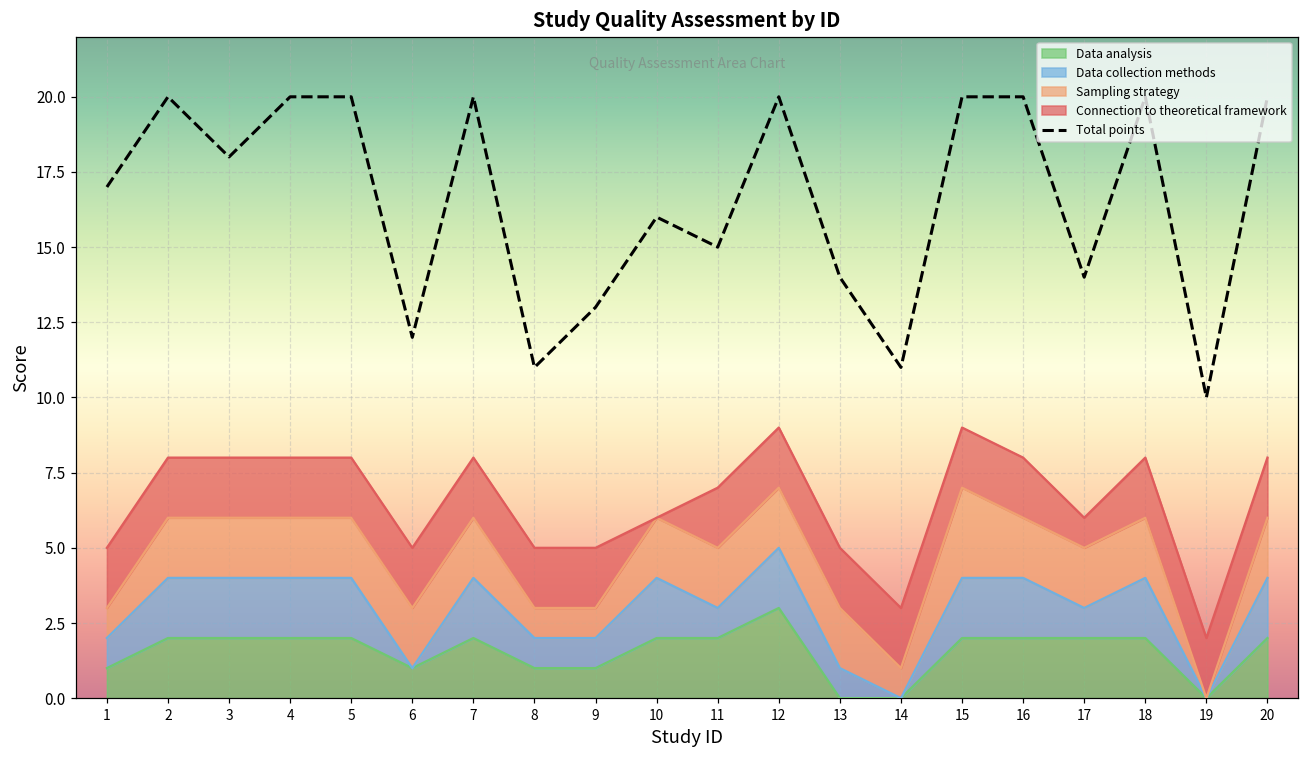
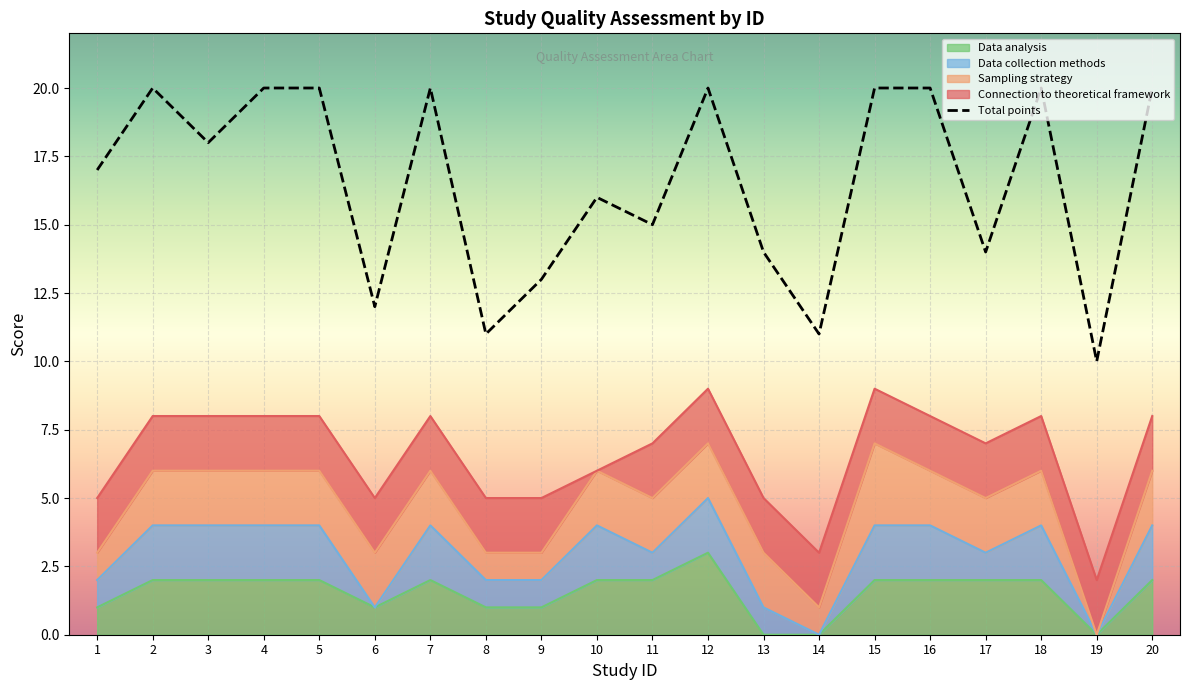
  {
    "Data analysis": {
      "1": 1,
      "2": 2,
      "3": 2,
      "4": 2,
      "5": 2,
      "7": 2,
      "8": 1,
      "9": 1,
      "10": 2,
      "11": 2,
      "12": 3,
      "13": 0,
      "15": 2,
      "16": 2,
      "17": 2,
      "18": 2,
      "20": 2
    },
    "Data collection methods": {
      "1": 2,
      "2": 4,
      "3": 4,
      "4": 4,
      "5": 4,
      "7": 4,
      "8": 2,
      "9": 2,
      "10": 4,
      "11": 3,
      "12": 5,
      "13": 1,
      "15": 4,
      "16": 4,
      "17": 3,
      "18": 4,
      "20": 4
    },
    "Sampling strategy": {
      "1": 3,
      "2": 6,
      "3": 6,
      "4": 6,
      "5": 6,
      "6": 3,
      "7": 6,
      "8": 3,
      "9": 3,
      "11": 5,
      "12": 7,
      "13": 3,
      "14": 1,
      "15": 7,
      "16": 6,
      "17": 5,
      "18": 6,
      "20": 6
    },
    "Connection to theoretical framework": {
      "1": 5,
      "2": 8,
      "3": 8,
      "4": 8,
      "5": 8,
      "6": 5,
      "7": 8,
      "8": 5,
      "9": 5,
      "11": 7,
      "12": 9,
      "13": 5,
      "14": 3,
      "15": 9,
      "16": 8,
-     "17": 1,
+     "17": 2,
      "18": 8,
      "19": 2,
      "20": 8
    },
    "Total points": {
      "1": 17,
      "2": 20,
      "3": 18,
      "4": 20,
      "5": 20,
      "6": 12,
      "7": 20,
      "8": 11,
      "9": 13,
      "10": 16,
      "11": 15,
      "12": 20,
      "13": 14,
      "14": 11,
      "15": 20,
      "16": 20,
      "17": 14,
      "19": 10
    }
  }
